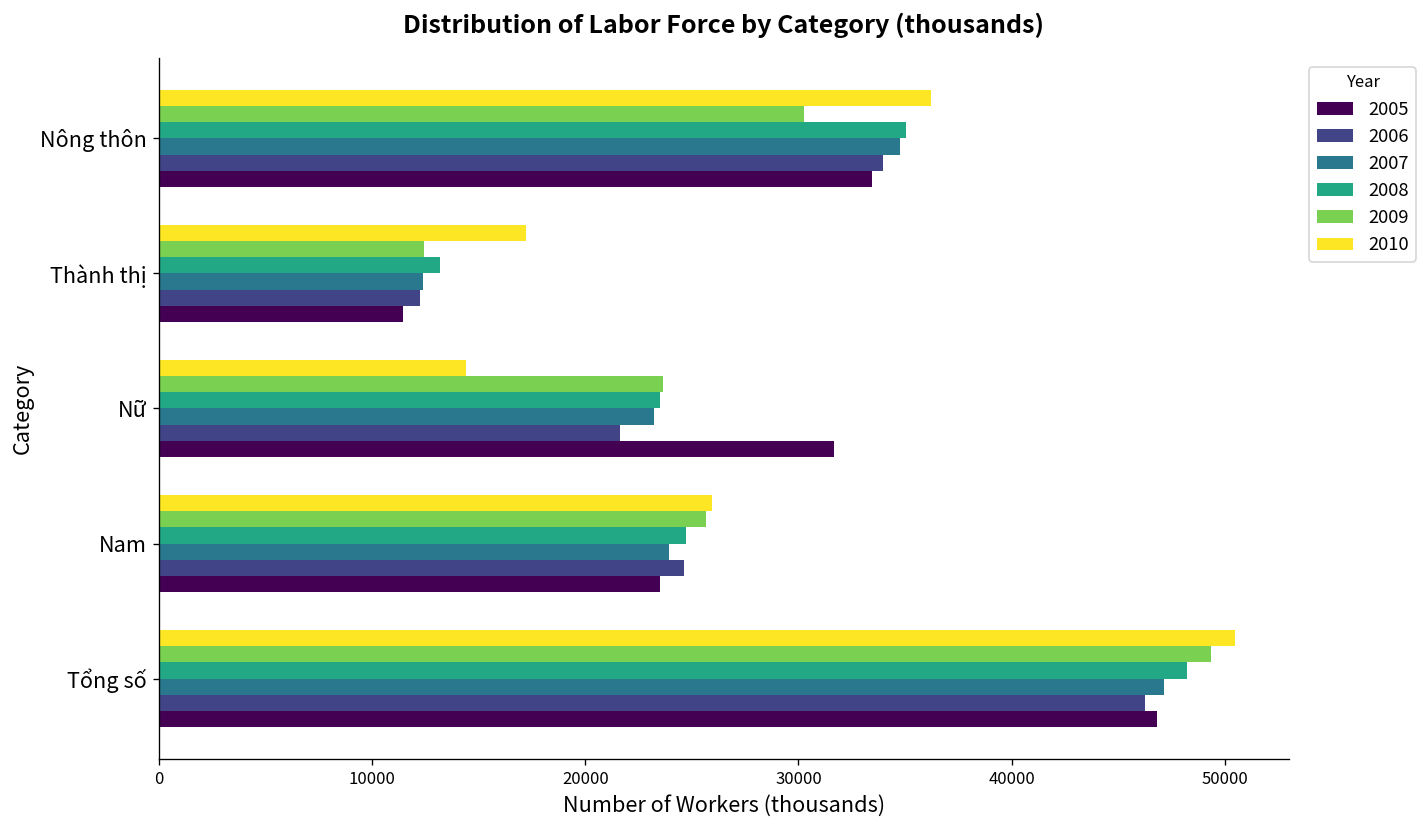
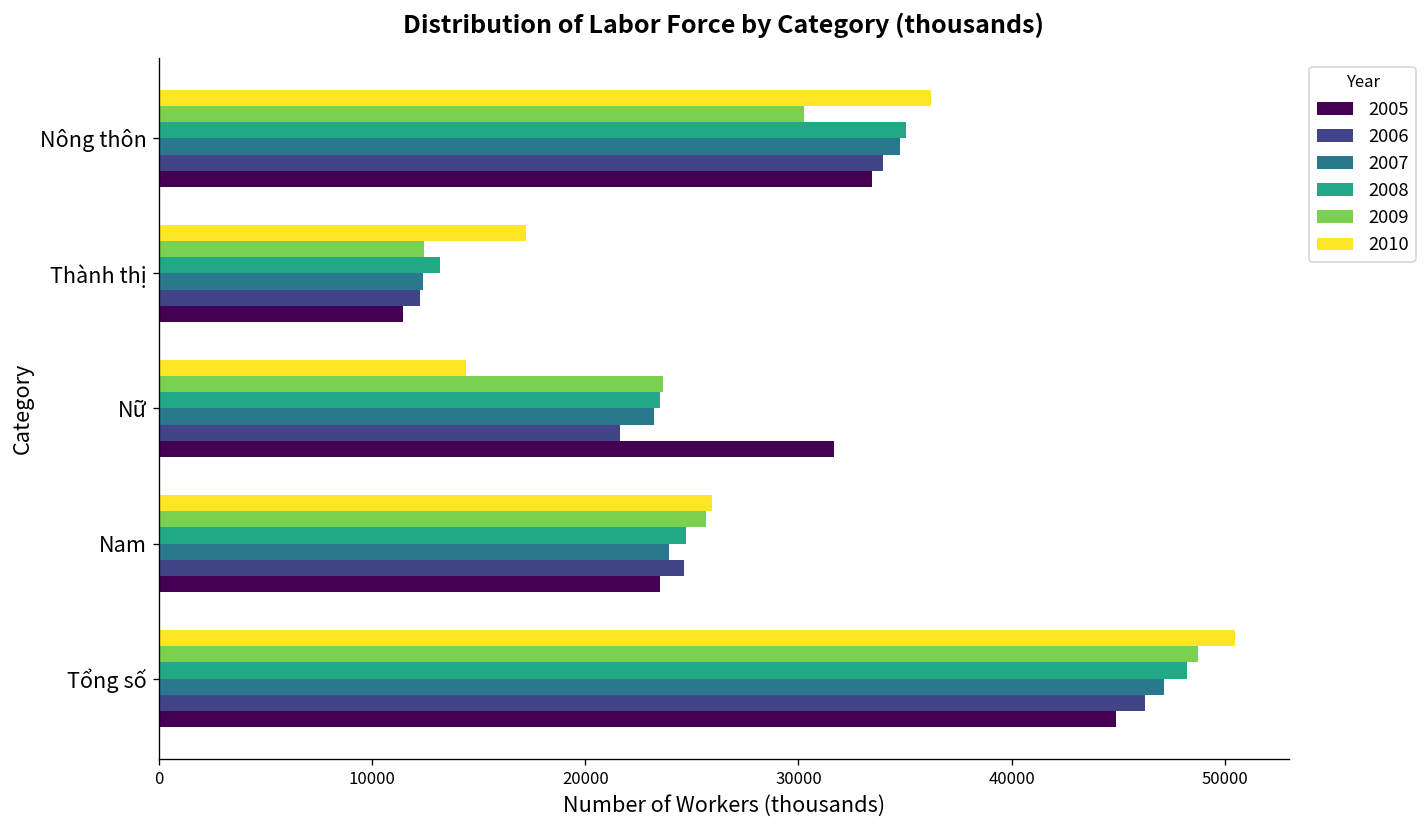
  {
    "2005": {
      "Nông thôn": 33400,
      "Thành thị": 11500,
      "Nữ": 31700,
      "Nam": 23500,
-     "Tổng số": 46800
+     "Tổng số": 44900
    },
    "2009": {
      "Nông thôn": 30300,
      "Thành thị": 12400,
      "Nữ": 23700,
      "Nam": 25700,
-     "Tổng số": 49300
+     "Tổng số": 48700
    },
    "2010": {
      "Nông thôn": 36200,
      "Thành thị": 17200,
      "Nữ": 14400,
      "Nam": 25900,
      "Tổng số": 50500
    }
  }
